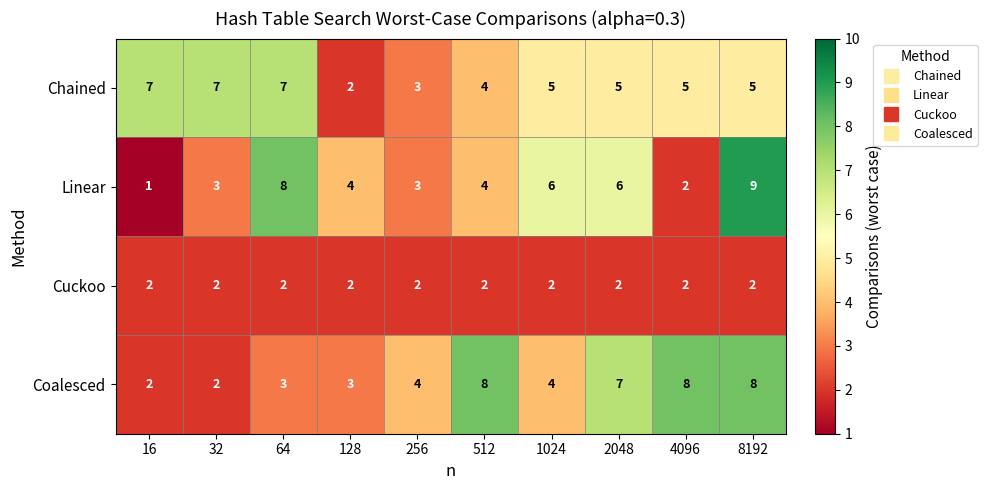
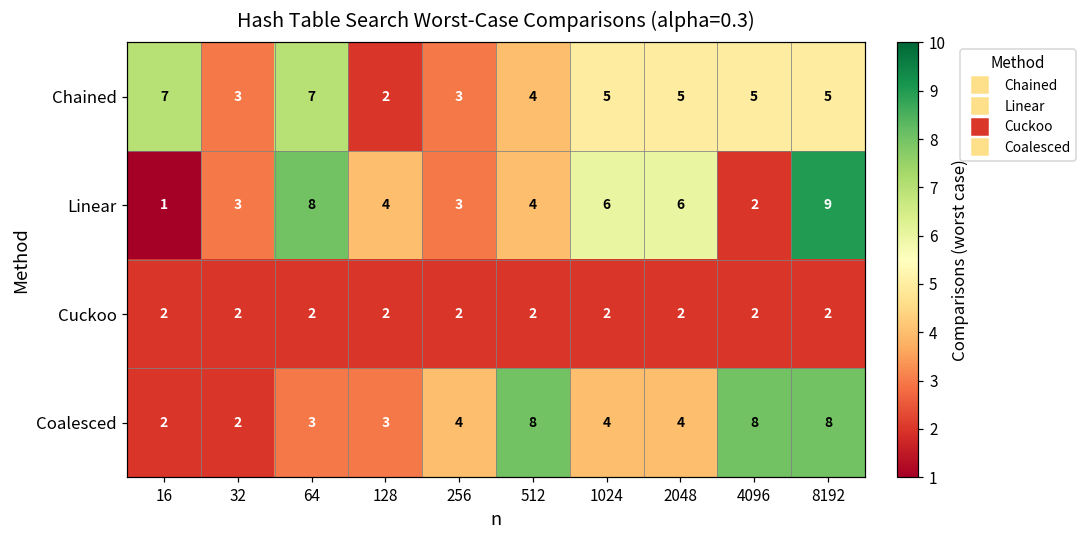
  {
    "Chained": {
      "16": 7,
-     "32": 7,
+     "32": 3,
      "64": 7,
      "128": 2,
      "256": 3,
      "512": 4,
      "1024": 5,
      "2048": 5,
      "4096": 5,
      "8192": 5
    },
    "Linear": {
      "16": 1,
      "32": 3,
      "64": 8,
      "128": 4,
      "256": 3,
      "512": 4,
      "1024": 6,
      "2048": 6,
      "4096": 2,
      "8192": 9
    },
    "Cuckoo": {
      "16": 2,
      "32": 2,
      "64": 2,
      "128": 2,
      "256": 2,
      "512": 2,
      "1024": 2,
      "2048": 2,
      "4096": 2,
      "8192": 2
    },
    "Coalesced": {
      "16": 2,
      "32": 2,
      "64": 3,
      "128": 3,
      "256": 4,
      "512": 8,
      "1024": 4,
-     "2048": 7,
+     "2048": 4,
      "4096": 8,
      "8192": 8
    }
  }
